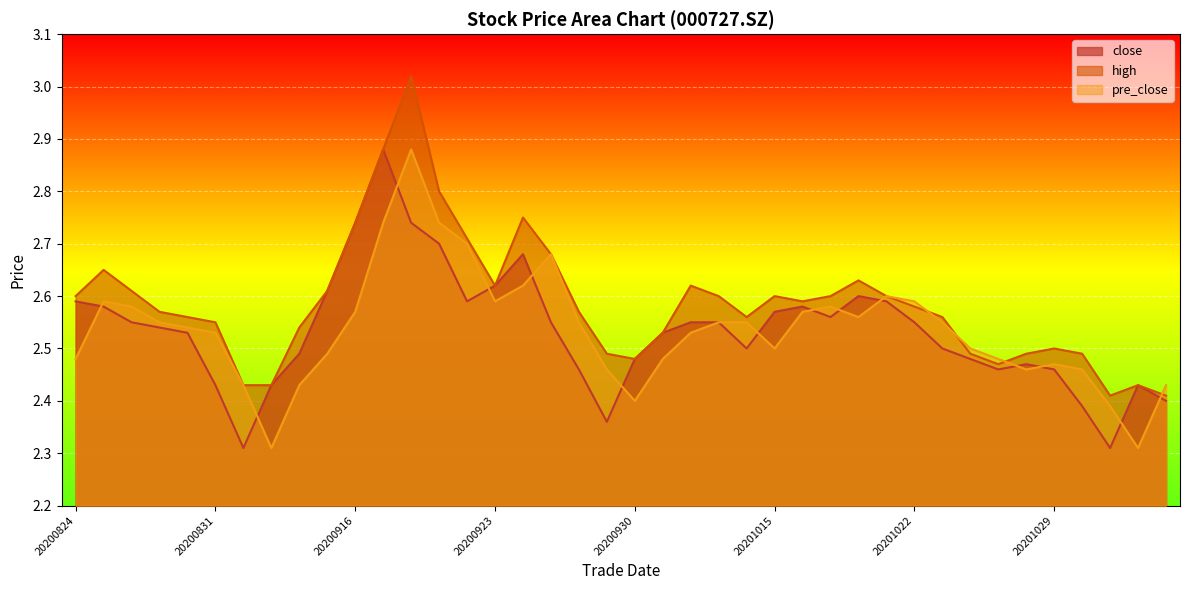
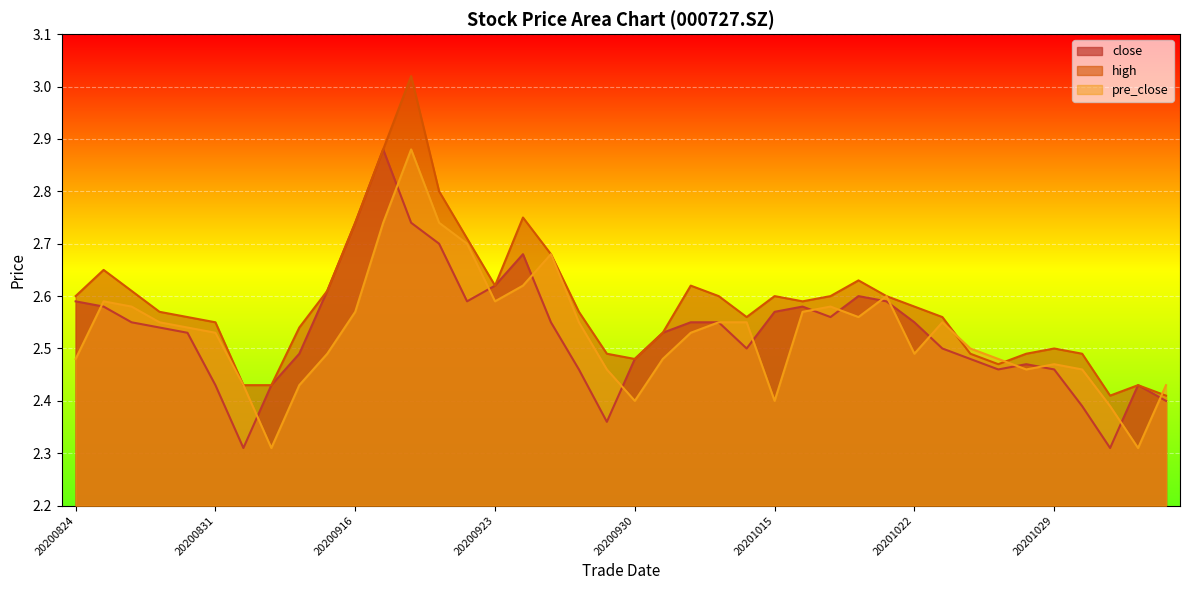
  {
    "pre_close": {
      "20200824": 2.48,
      "20200831": 2.53,
      "20200916": 2.57,
      "20200923": 2.59,
      "20200930": 2.40,
-     "20201015": 2.5,
-     "20201022": 2.59,
+     "20201015": 2.4,
+     "20201022": 2.49,
      "20201029": 2.47
    }
  }
